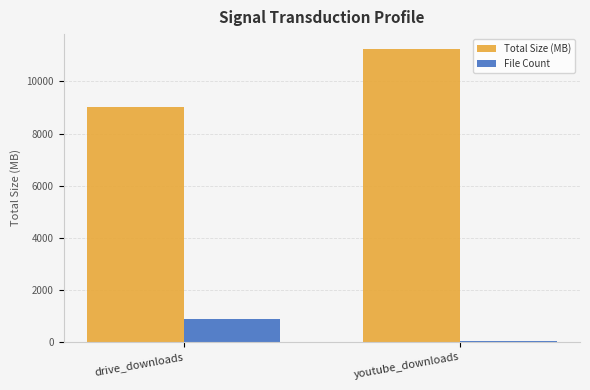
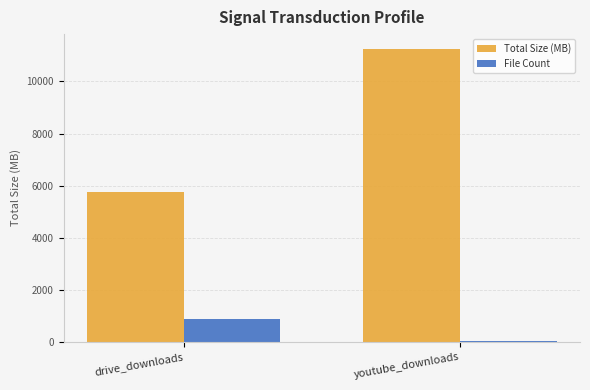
  {
    "Total Size (MB)": {
-     "drive_downloads": 9000,
+     "drive_downloads": 5700,
      "youtube_downloads": 11300
    },
    "File Count": {
      "drive_downloads": 900
    }
  }
